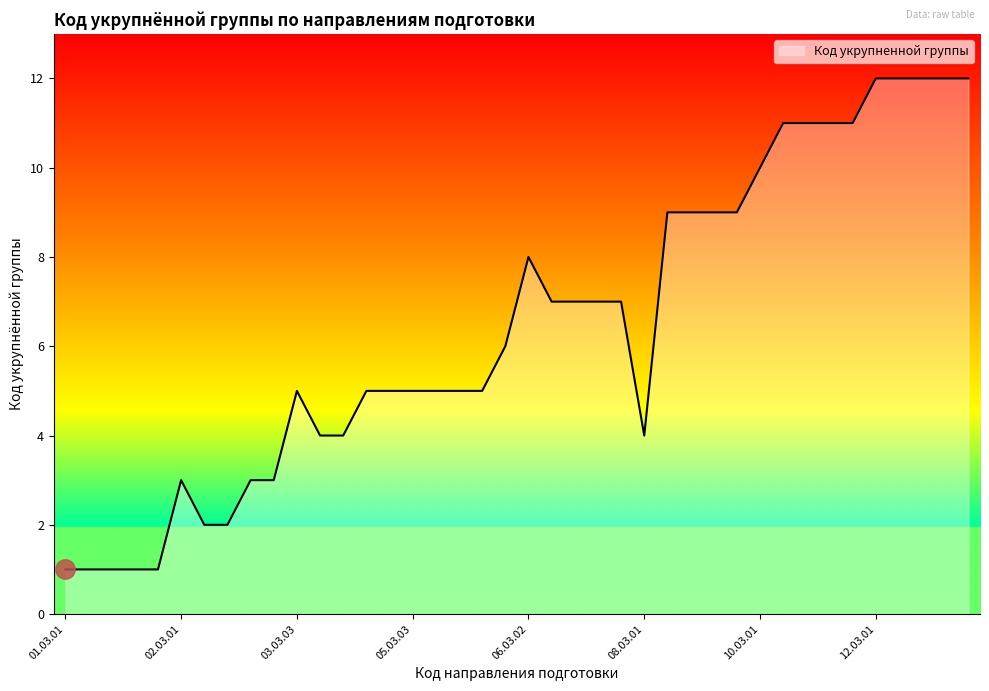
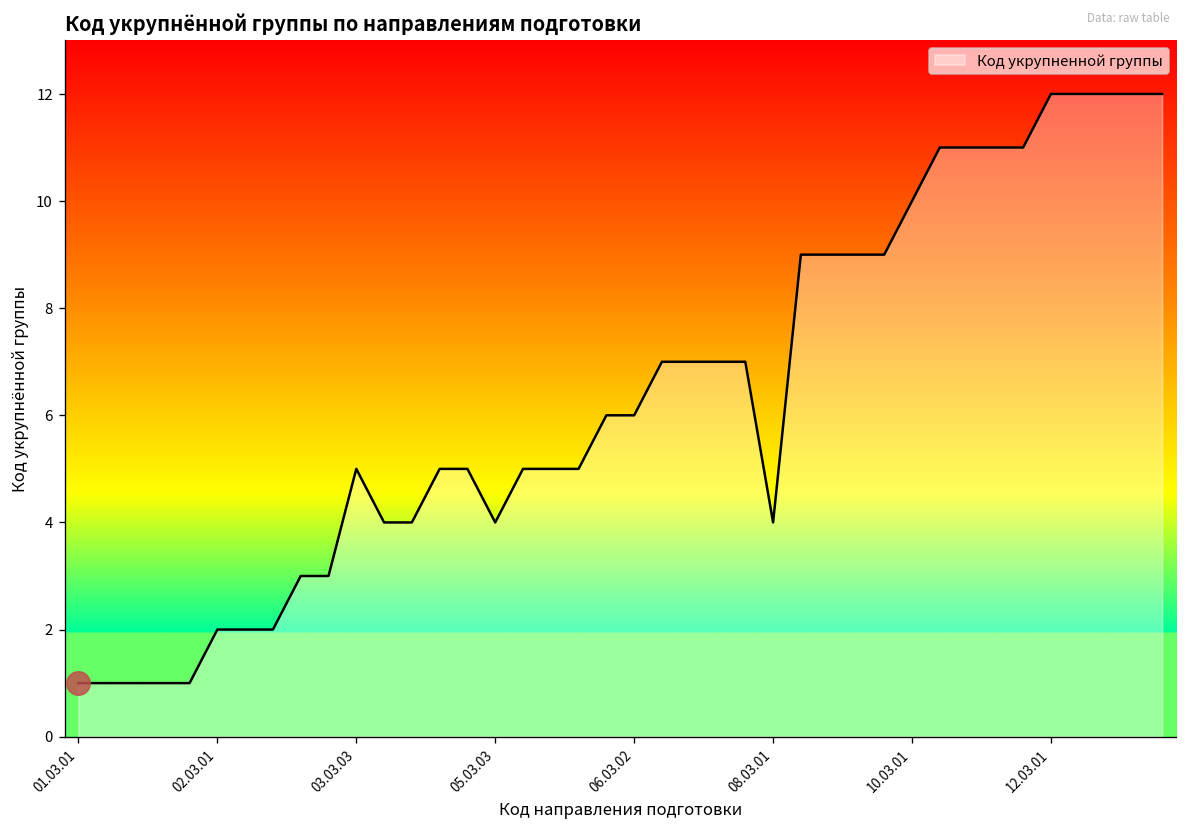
  {
    "Код укрупненной группы": {
-     "02.03.01": 3,
+     "02.03.01": 2,
      "03.03.03": 5,
-     "05.03.03": 5,
-     "06.03.02": 8,
+     "05.03.03": 4,
+     "06.03.02": 6,
      "08.03.01": 4,
      "10.03.01": 10,
      "12.03.01": 12
    }
  }
